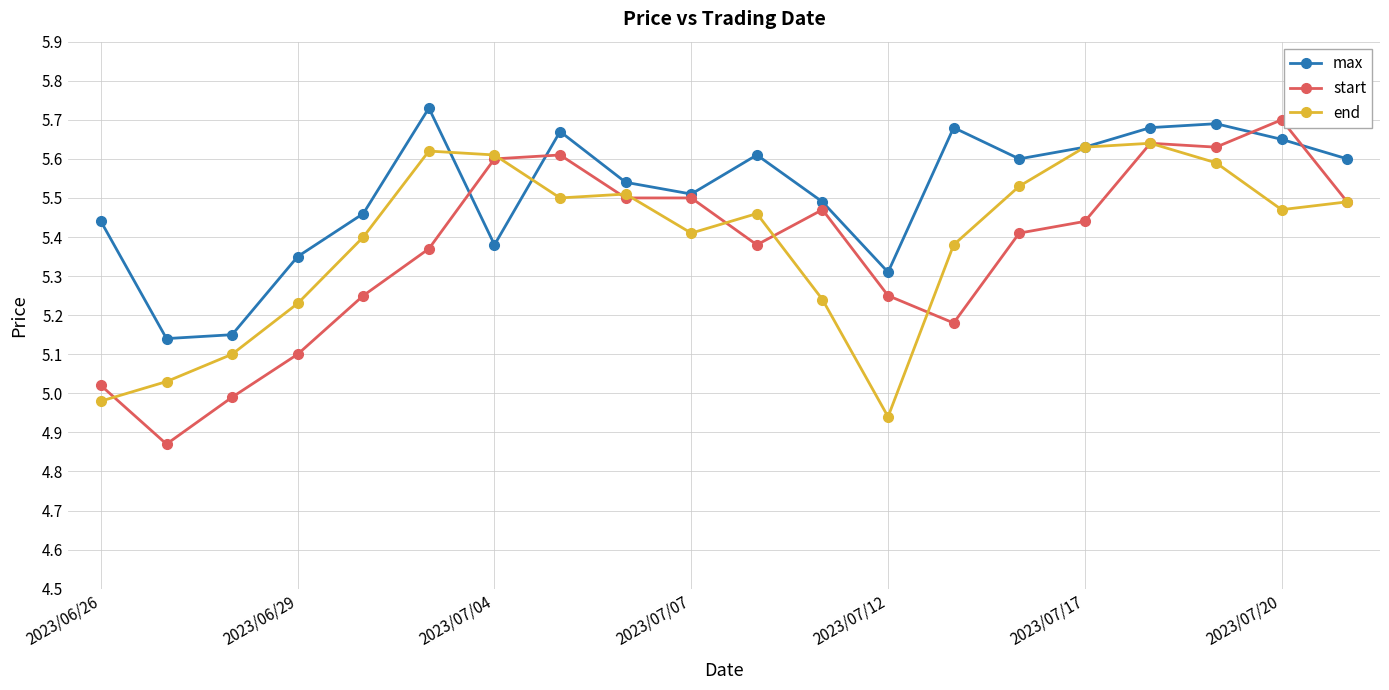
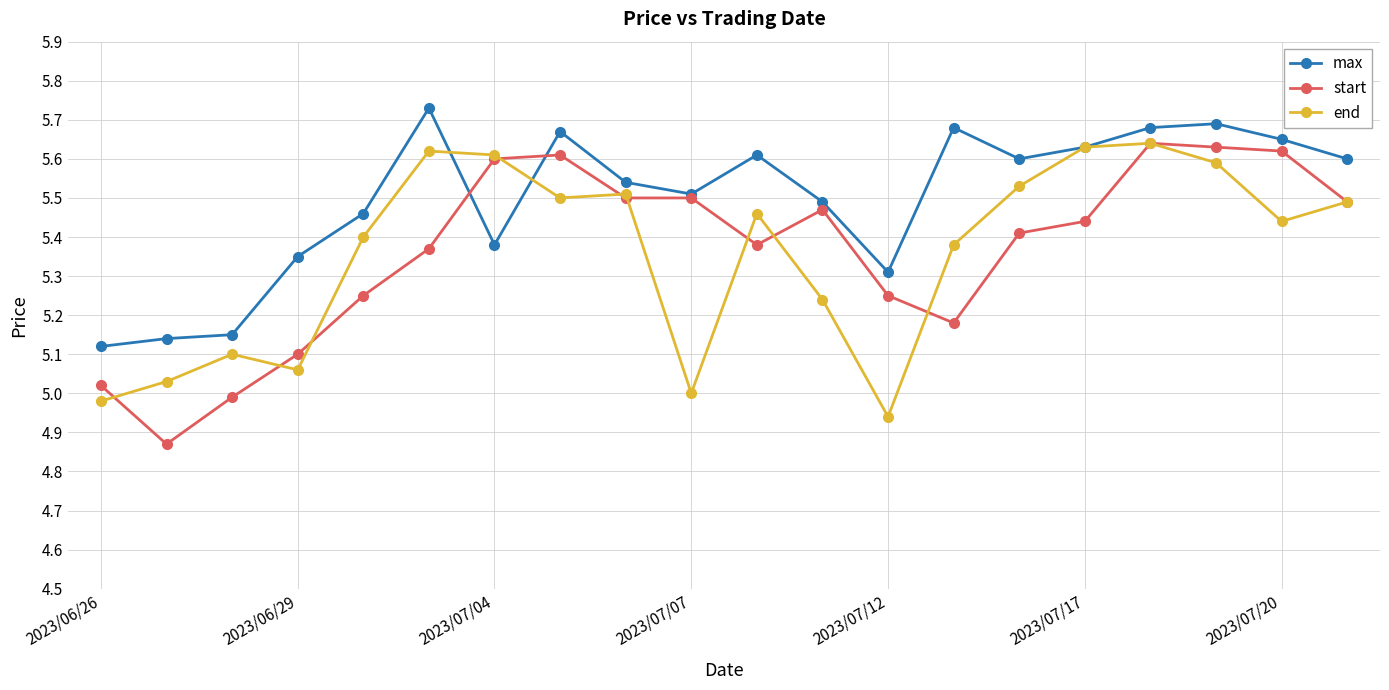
  {
    "max": {
-     "2023/06/26": 5.44,
+     "2023/06/26": 5.12,
      "2023/06/29": 5.35,
      "2023/07/04": 5.38,
      "2023/07/07": 5.51,
      "2023/07/12": 5.31,
      "2023/07/20": 5.65
    },
    "start": {
      "2023/06/26": 5.02,
      "2023/06/29": 5.10,
      "2023/07/04": 5.60,
      "2023/07/07": 5.50,
      "2023/07/12": 5.25,
      "2023/07/17": 5.44,
-     "2023/07/20": 5.70
+     "2023/07/20": 5.62
    },
    "end": {
      "2023/06/26": 4.98,
-     "2023/06/29": 5.23,
+     "2023/06/29": 5.06,
      "2023/07/04": 5.61,
-     "2023/07/07": 5.41,
+     "2023/07/07": 5.00,
      "2023/07/12": 4.94,
-     "2023/07/20": 5.47
+     "2023/07/20": 5.44
    }
  }
